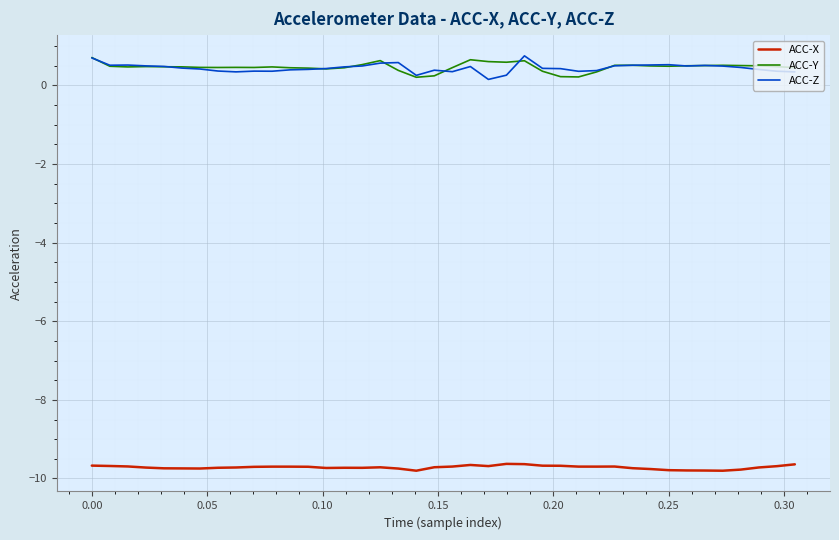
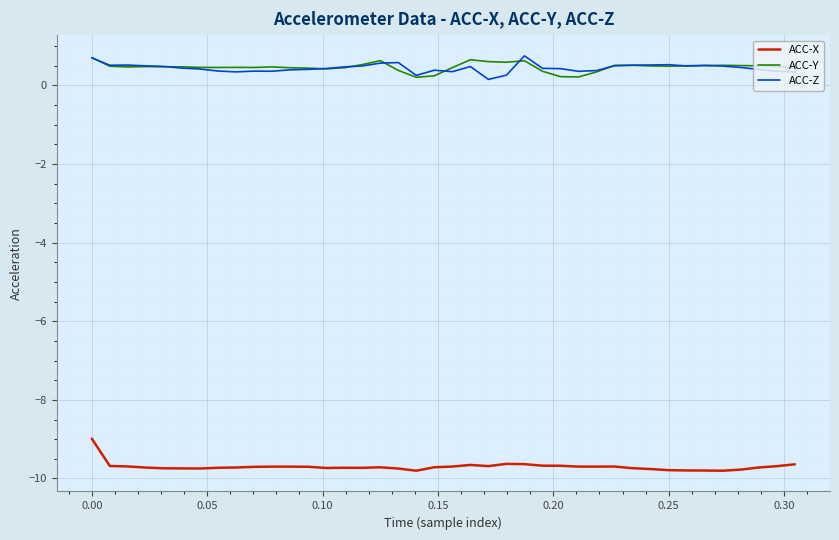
  {
    "ACC-X": {
-     "0.00": -9.7,
+     "0.00": -9.0,
      "0.25": -9.8
    }
  }
